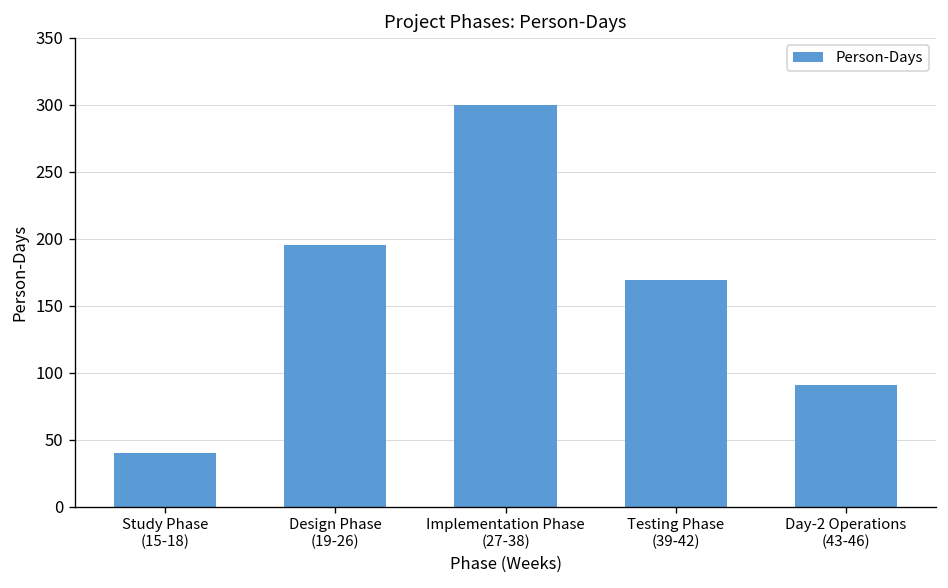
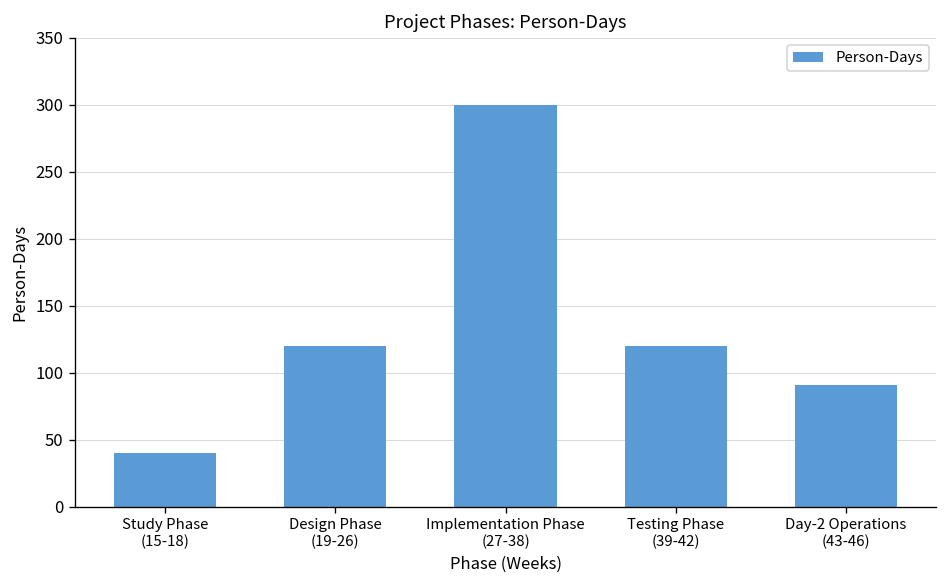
  {
    "Study Phase (15-18)": 40,
-   "Design Phase (19-26)": 195,
+   "Design Phase (19-26)": 120,
    "Implementation Phase (27-38)": 300,
-   "Testing Phase (39-42)": 169,
+   "Testing Phase (39-42)": 120,
    "Day-2 Operations (43-46)": 91
  }
